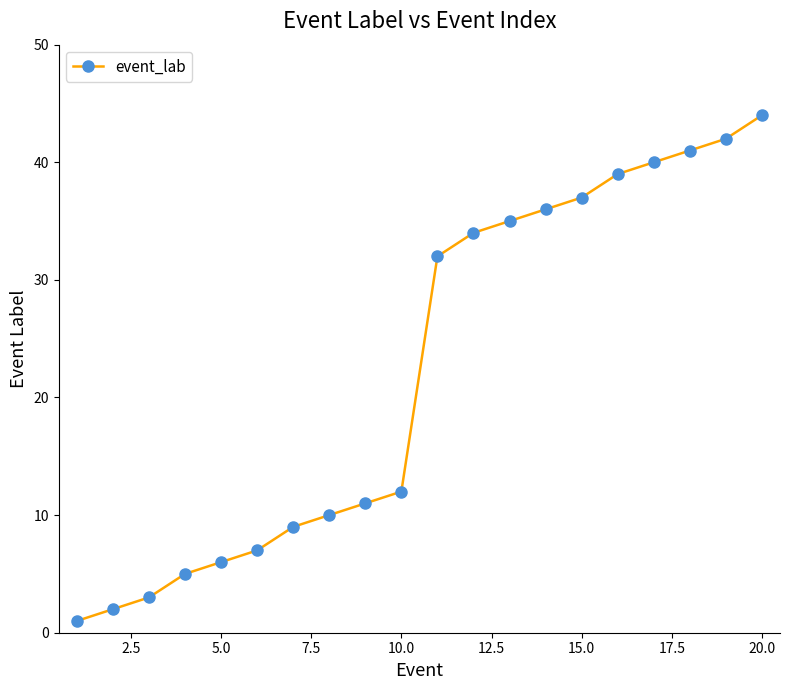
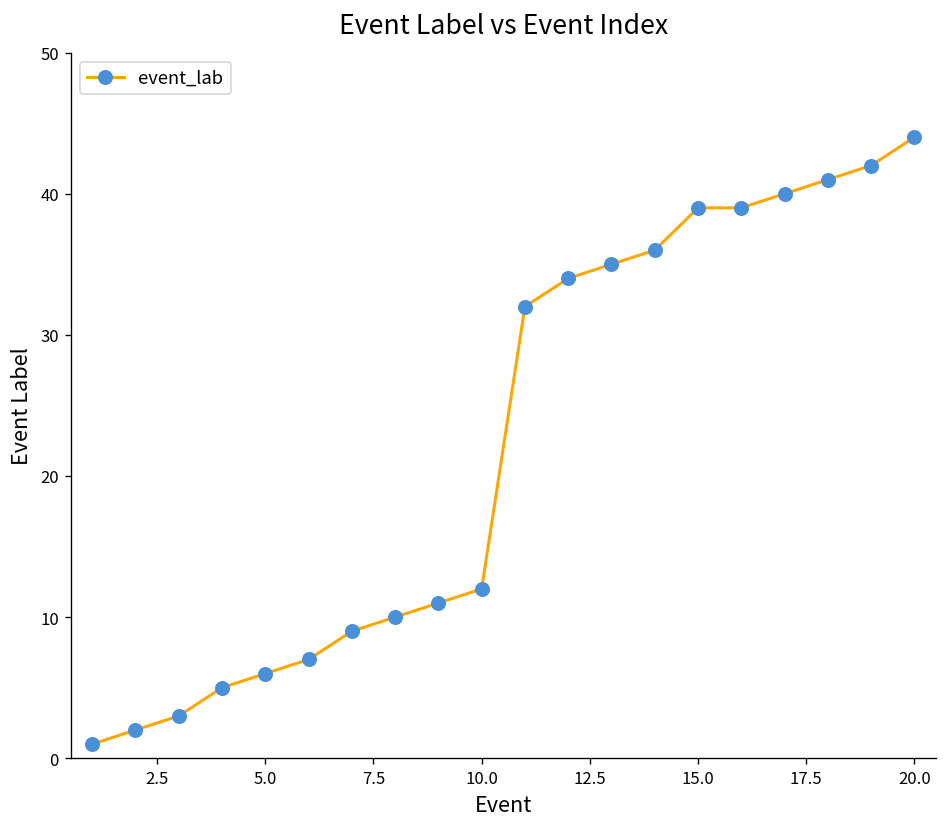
  {
    "5.0": 6,
    "10.0": 12,
-   "15.0": 37,
+   "15.0": 39,
    "20.0": 44
  }
